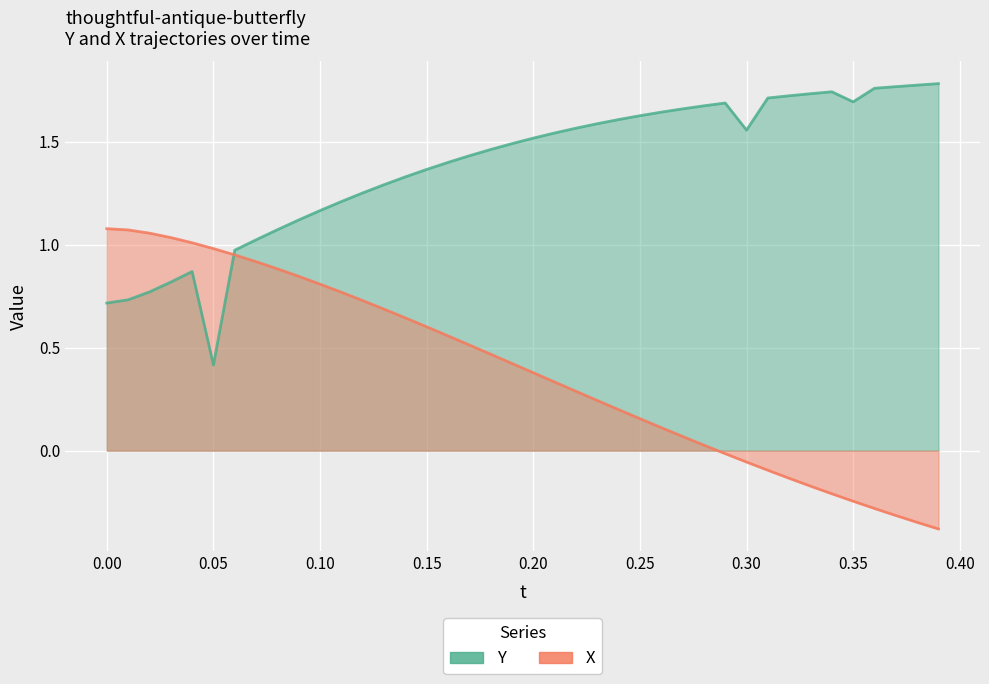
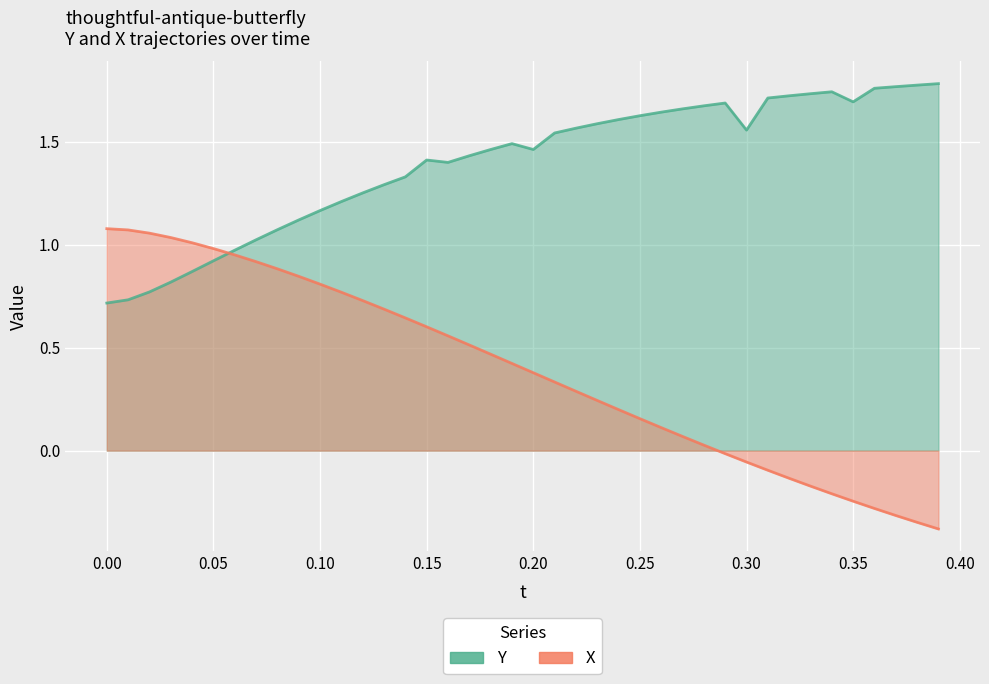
  {
    "Y": {
      "0.00": 0.72,
-     "0.05": 0.42,
+     "0.05": 0.92,
      "0.10": 1.17,
-     "0.15": 1.37,
-     "0.20": 1.52,
+     "0.15": 1.41,
+     "0.20": 1.46,
      "0.25": 1.63,
      "0.30": 1.56,
      "0.35": 1.69
    }
  }
